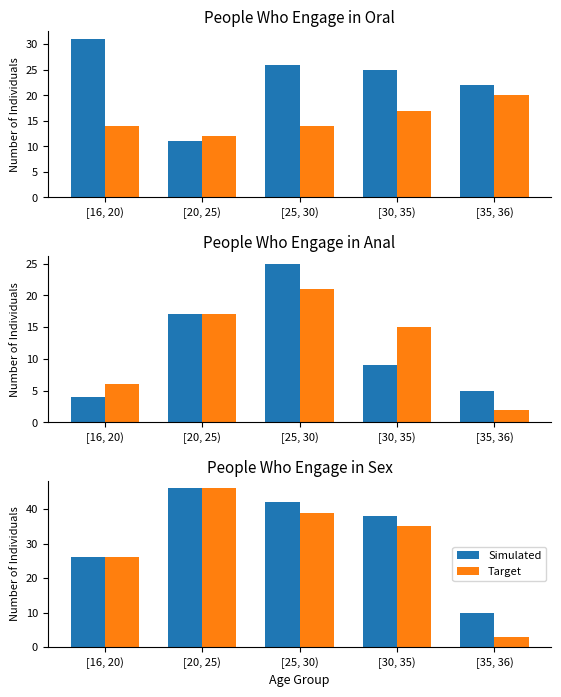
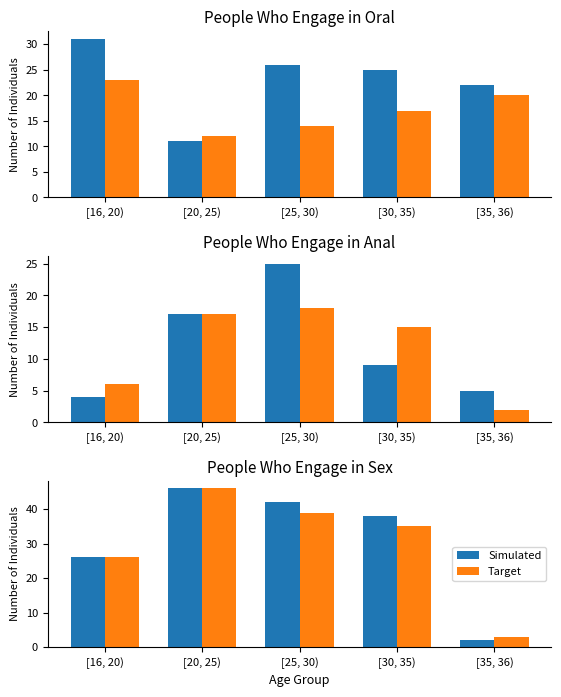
  {
    "People Who Engage in Oral": {
      "Simulated": {
        "[16, 20)": 31,
        "[20, 25)": 11,
        "[25, 30)": 26,
        "[30, 35)": 25,
        "[35, 36)": 22
      },
      "Target": {
-       "[16, 20)": 14,
+       "[16, 20)": 23,
        "[20, 25)": 12,
        "[25, 30)": 14,
        "[30, 35)": 17,
        "[35, 36)": 20
      }
    },
    "People Who Engage in Anal": {
      "Simulated": {
        "[16, 20)": 4,
        "[20, 25)": 17,
        "[25, 30)": 25,
        "[30, 35)": 9,
        "[35, 36)": 5
      },
      "Target": {
        "[16, 20)": 6,
        "[20, 25)": 17,
-       "[25, 30)": 21,
+       "[25, 30)": 18,
        "[30, 35)": 15,
        "[35, 36)": 2
      }
    },
    "People Who Engage in Sex": {
      "Simulated": {
        "[16, 20)": 26,
        "[20, 25)": 46,
        "[25, 30)": 42,
        "[30, 35)": 38,
-       "[35, 36)": 10
+       "[35, 36)": 2
      },
      "Target": {
        "[16, 20)": 26,
        "[20, 25)": 46,
        "[25, 30)": 39,
        "[30, 35)": 35,
        "[35, 36)": 3
      }
    }
  }
